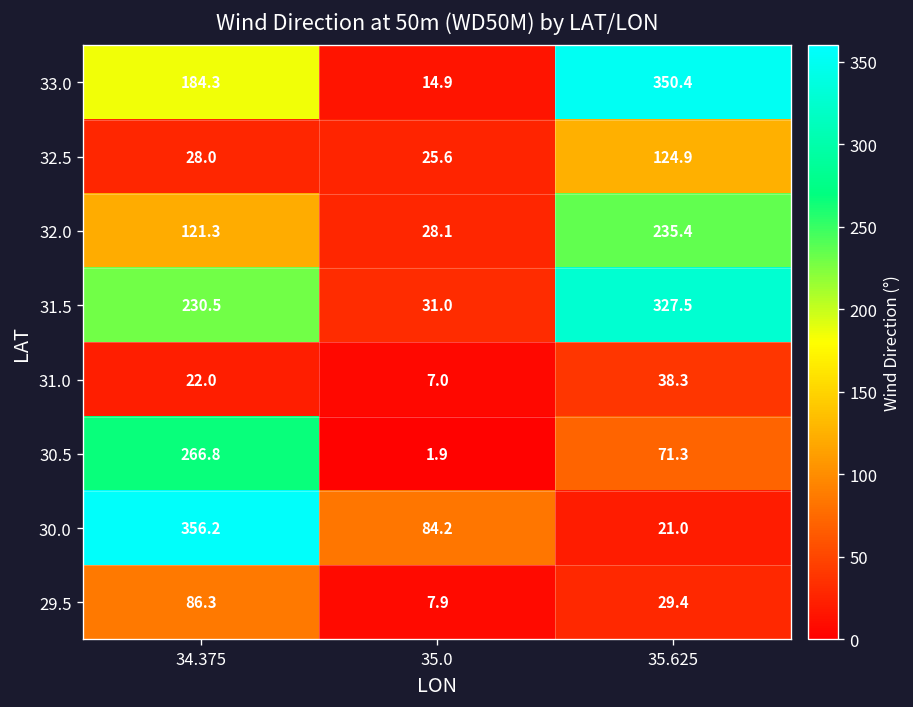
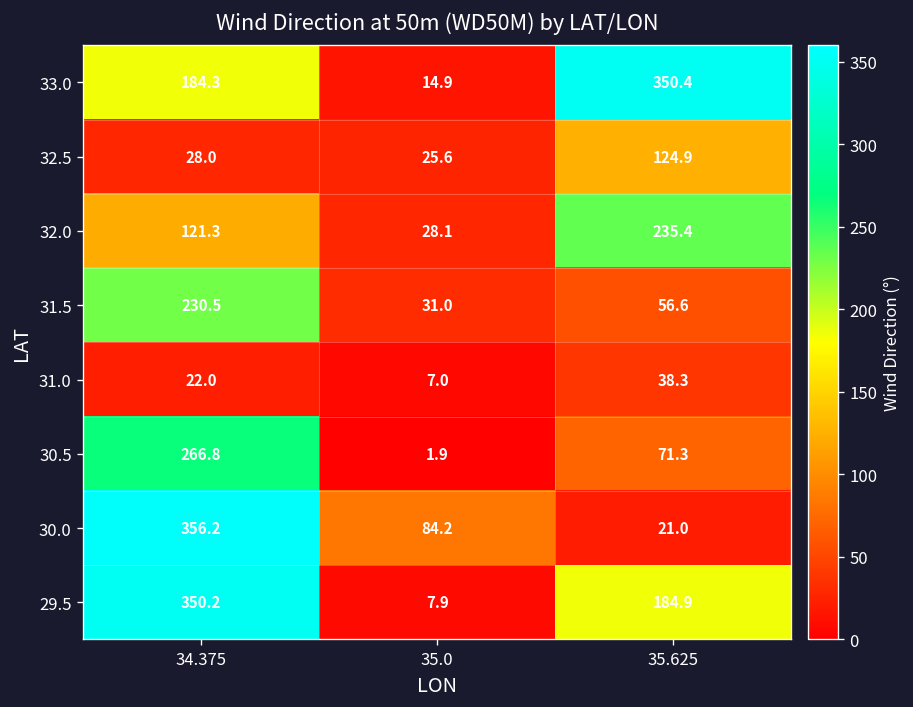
  {
    "33.0": {
      "34.375": 184.3,
      "35.0": 14.9,
      "35.625": 350.4
    },
    "32.5": {
      "34.375": 28.0,
      "35.0": 25.6,
      "35.625": 124.9
    },
    "32.0": {
      "34.375": 121.3,
      "35.0": 28.1,
      "35.625": 235.4
    },
    "31.5": {
      "34.375": 230.5,
      "35.0": 31.0,
-     "35.625": 327.5
+     "35.625": 56.6
    },
    "31.0": {
      "34.375": 22.0,
      "35.0": 7.0,
      "35.625": 38.3
    },
    "30.5": {
      "34.375": 266.8,
      "35.0": 1.9,
      "35.625": 71.3
    },
    "30.0": {
      "34.375": 356.2,
      "35.0": 84.2,
      "35.625": 21.0
    },
    "29.5": {
-     "34.375": 86.3,
+     "34.375": 350.2,
      "35.0": 7.9,
-     "35.625": 29.4
+     "35.625": 184.9
    }
  }
